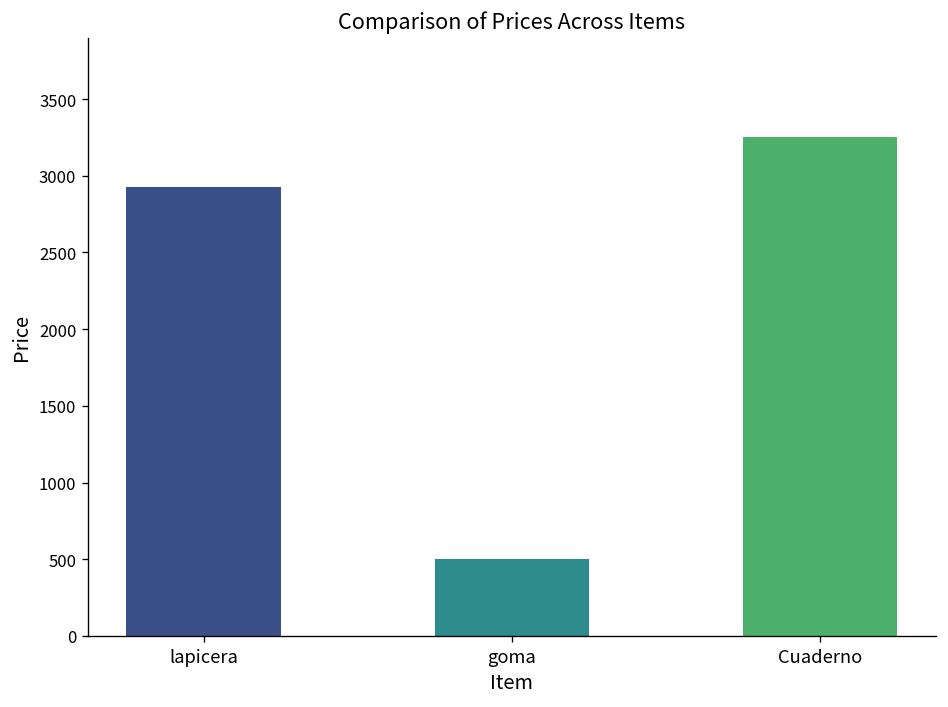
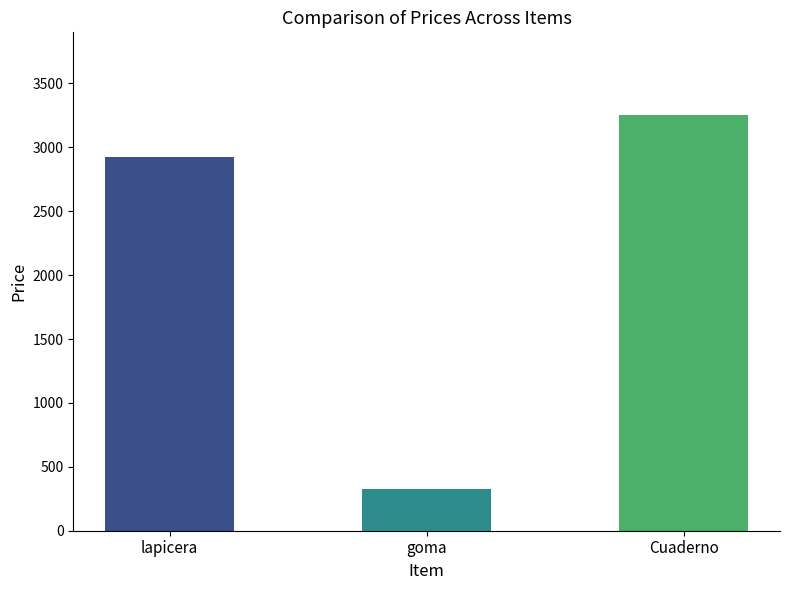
  {
    "lapicera": 2930,
-   "goma": 500,
+   "goma": 320,
    "Cuaderno": 3250
  }
